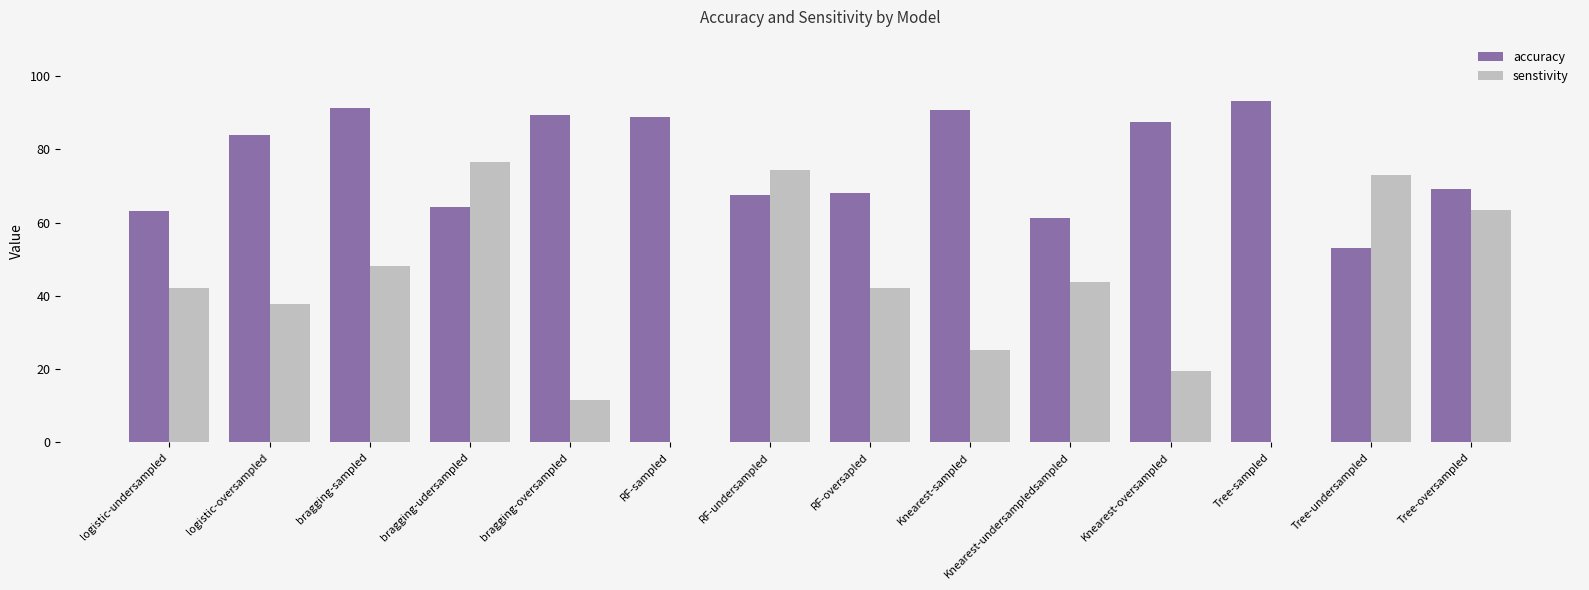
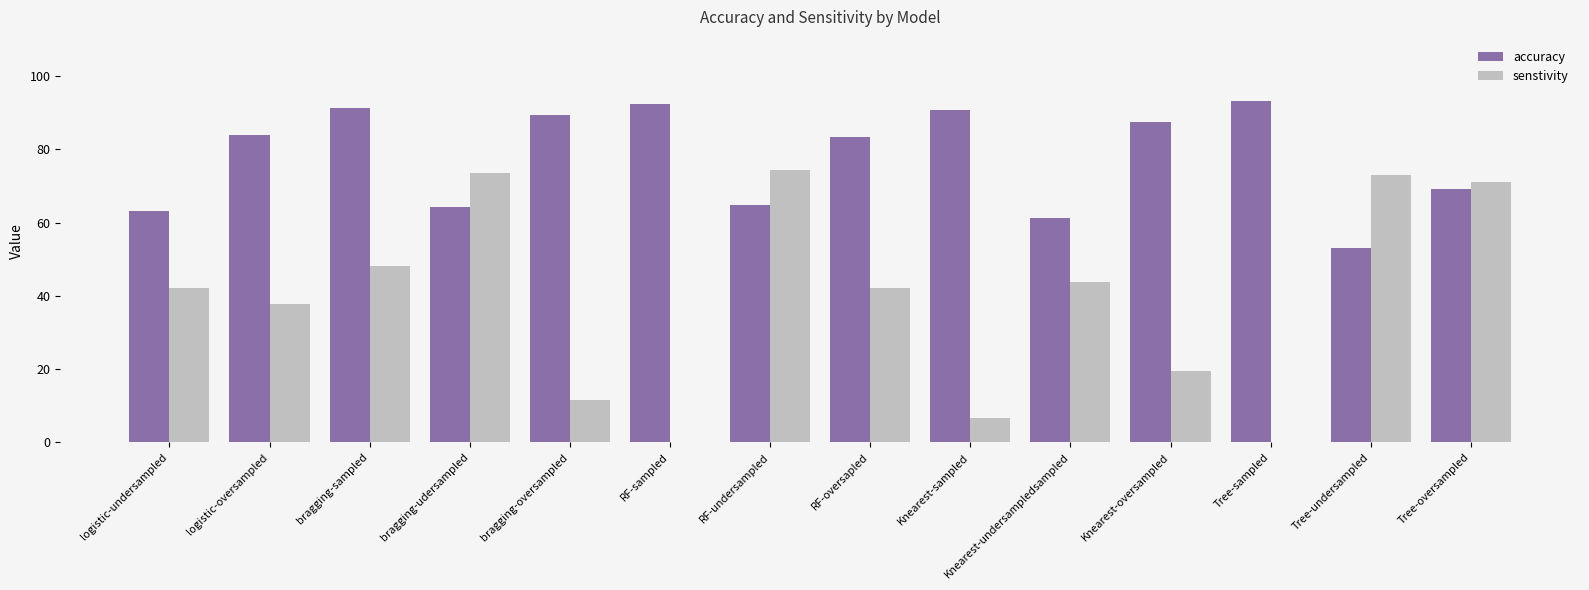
  {
    "accuracy": {
      "logistic-undersampled": 63,
      "logistic-oversampled": 84,
      "bragging-sampled": 91,
      "bragging-udersampled": 64,
      "bragging-oversampled": 89,
-     "RF-sampled": 89,
-     "RF-undersampled": 68,
-     "RF-oversapled": 68,
+     "RF-sampled": 92,
+     "RF-undersampled": 65,
+     "RF-oversapled": 83,
      "Knearest-sampled": 91,
      "Knearest-undersampledsampled": 61,
      "Knearest-oversampled": 87,
      "Tree-sampled": 93,
      "Tree-undersampled": 53,
      "Tree-oversampled": 69
    },
    "senstivity": {
      "logistic-undersampled": 42,
      "logistic-oversampled": 38,
      "bragging-sampled": 48,
-     "bragging-udersampled": 77,
+     "bragging-udersampled": 74,
      "bragging-oversampled": 12,
      "RF-sampled": 0,
      "RF-undersampled": 74,
      "RF-oversapled": 42,
-     "Knearest-sampled": 25,
+     "Knearest-sampled": 7,
      "Knearest-undersampledsampled": 44,
      "Knearest-oversampled": 20,
      "Tree-sampled": 0,
      "Tree-undersampled": 73,
-     "Tree-oversampled": 63
+     "Tree-oversampled": 71
    }
  }
